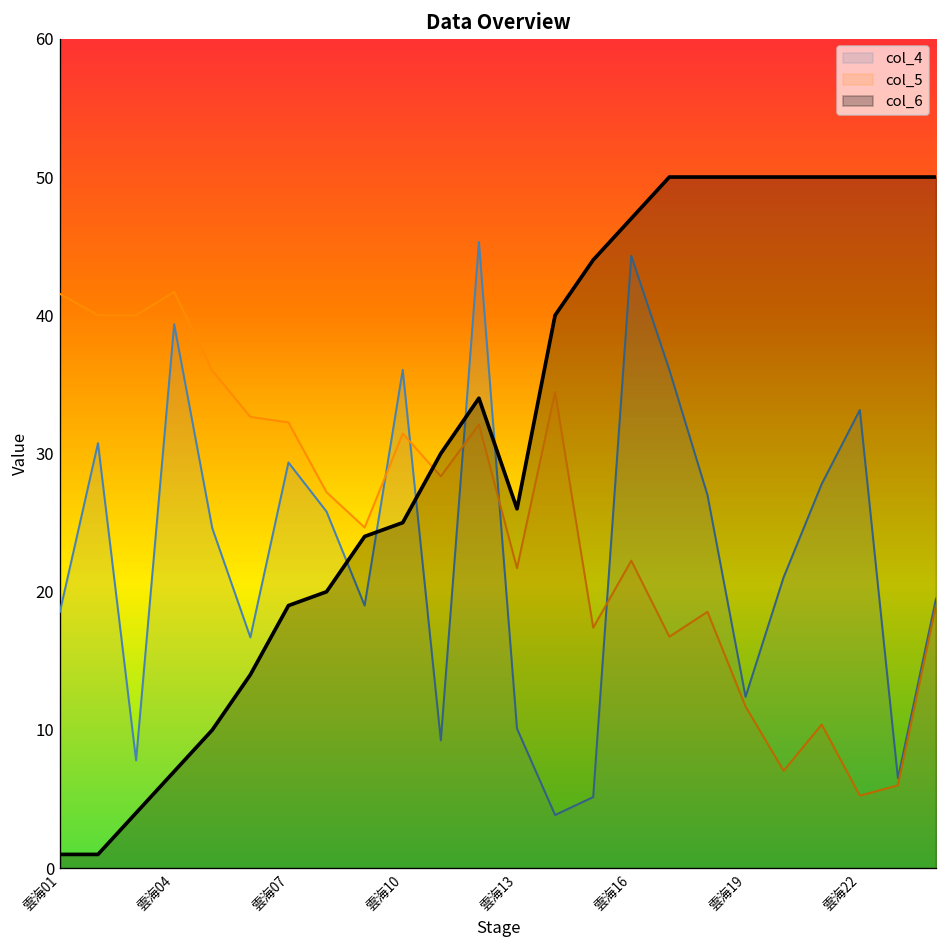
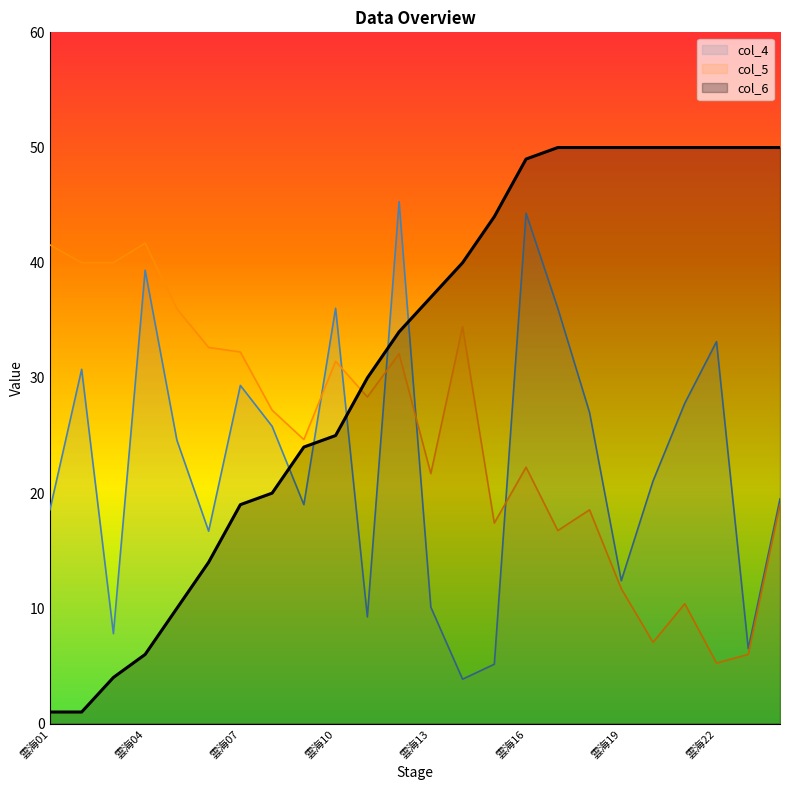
  {
    "col_6": {
      "雲海01": 1,
-     "雲海04": 7,
+     "雲海04": 6,
      "雲海07": 19,
      "雲海10": 25,
-     "雲海13": 26,
-     "雲海16": 47,
+     "雲海13": 37,
+     "雲海16": 49,
      "雲海19": 50,
      "雲海22": 50
    }
  }
